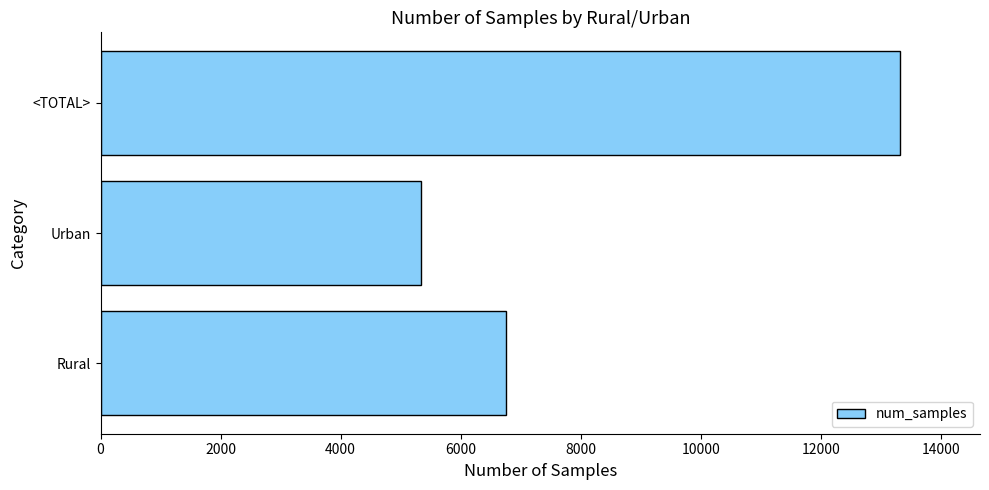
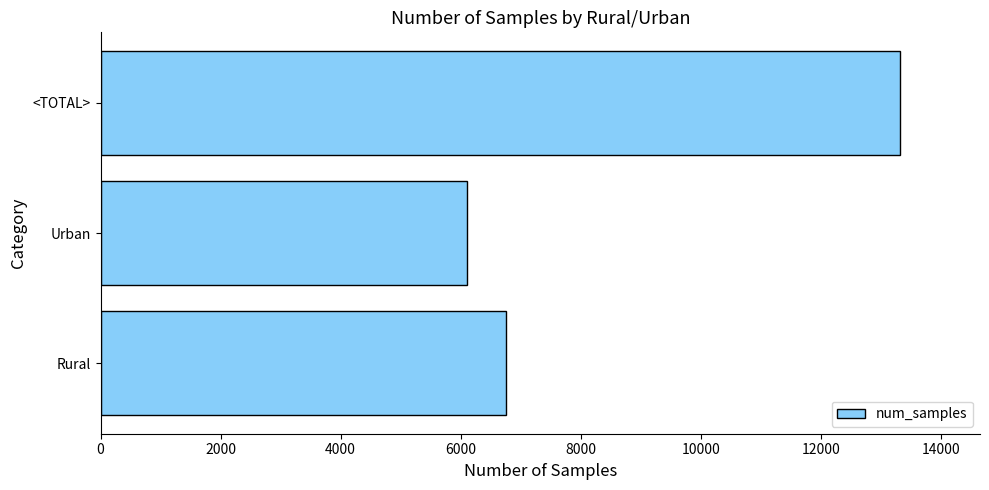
  {
    "<TOTAL>": 13300,
-   "Urban": 5300,
+   "Urban": 6100,
    "Rural": 6800
  }
